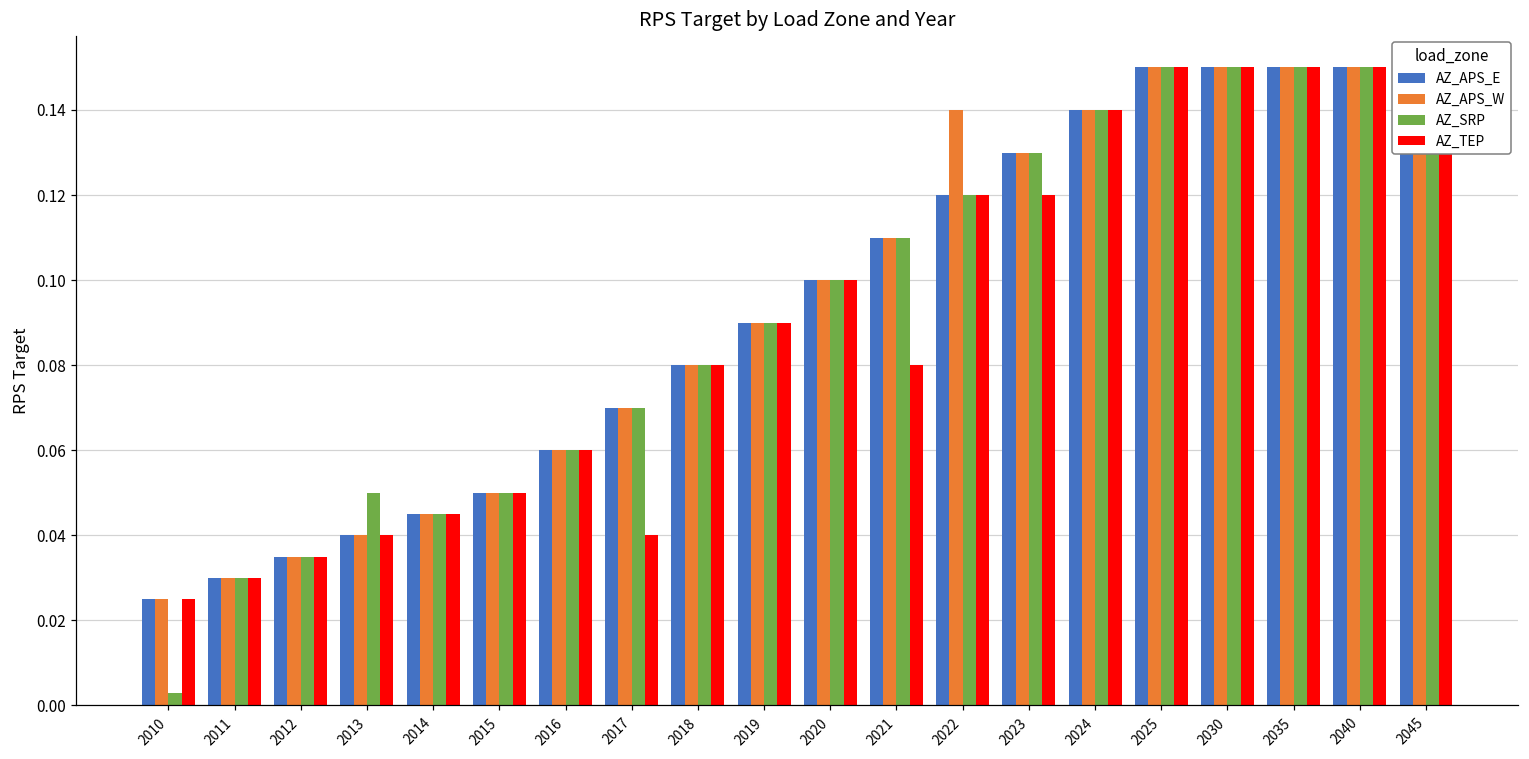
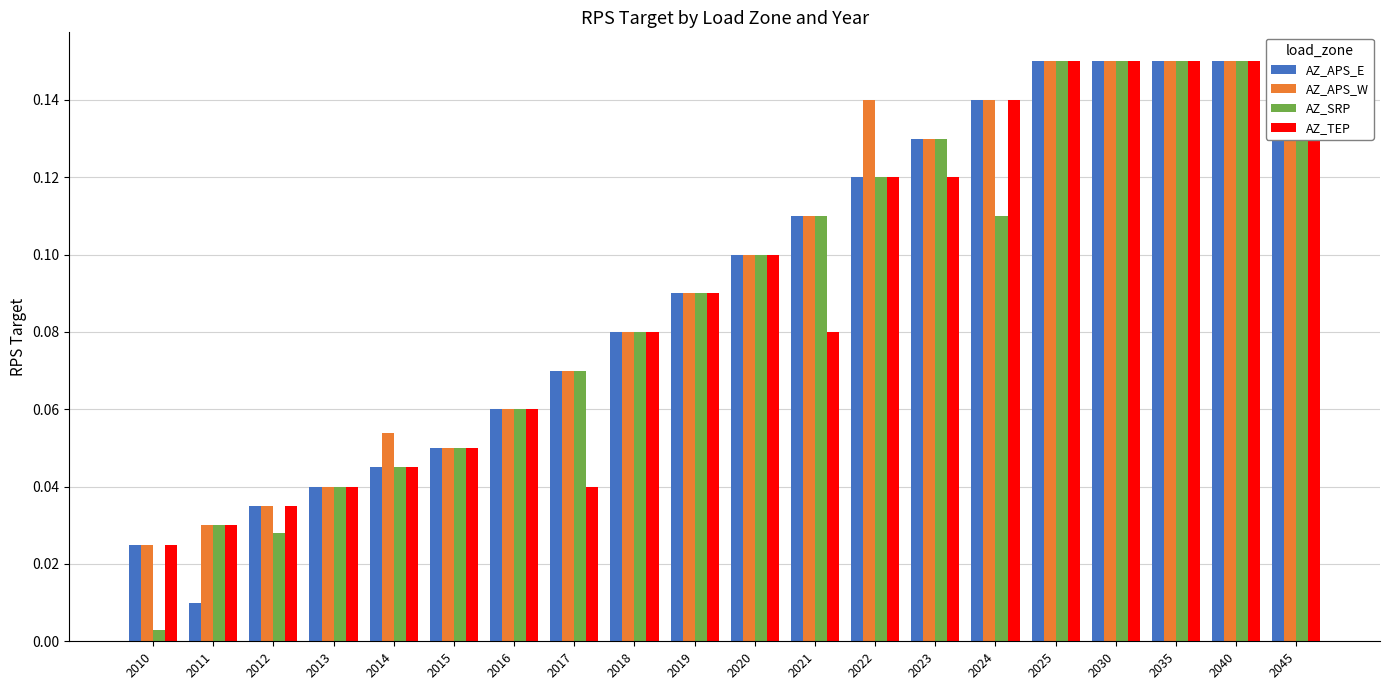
  {
    "AZ_APS_E": {
      "2010": 0.025,
-     "2011": 0.03,
+     "2011": 0.01,
      "2012": 0.035,
      "2013": 0.04,
      "2014": 0.045,
      "2015": 0.05,
      "2016": 0.06,
      "2017": 0.07,
      "2018": 0.08,
      "2019": 0.09,
      "2020": 0.10,
      "2021": 0.11,
      "2022": 0.12,
      "2023": 0.13,
      "2024": 0.14,
      "2025": 0.15,
      "2030": 0.15,
      "2035": 0.15,
      "2040": 0.15
    },
    "AZ_APS_W": {
      "2010": 0.025,
      "2011": 0.030,
      "2012": 0.035,
      "2013": 0.040,
-     "2014": 0.045,
+     "2014": 0.054,
      "2015": 0.050,
      "2016": 0.060,
      "2017": 0.070,
      "2018": 0.080,
      "2019": 0.090,
      "2020": 0.100,
      "2021": 0.110,
      "2022": 0.140,
      "2023": 0.130,
      "2024": 0.140,
      "2025": 0.150,
      "2030": 0.150,
      "2035": 0.150,
      "2040": 0.150
    },
    "AZ_SRP": {
      "2010": 0.003,
      "2011": 0.030,
-     "2012": 0.035,
-     "2013": 0.05,
+     "2012": 0.028,
+     "2013": 0.04,
      "2014": 0.045,
      "2015": 0.050,
      "2016": 0.060,
      "2017": 0.070,
      "2018": 0.080,
      "2019": 0.090,
      "2020": 0.100,
      "2021": 0.110,
      "2022": 0.120,
      "2023": 0.130,
-     "2024": 0.14,
+     "2024": 0.11,
      "2025": 0.150,
      "2030": 0.150,
      "2035": 0.150,
      "2040": 0.150
    },
    "AZ_TEP": {
      "2010": 0.025,
      "2011": 0.030,
      "2012": 0.035,
      "2013": 0.040,
      "2014": 0.045,
      "2015": 0.050,
      "2016": 0.060,
      "2017": 0.040,
      "2018": 0.080,
      "2019": 0.090,
      "2020": 0.100,
      "2021": 0.080,
      "2022": 0.120,
      "2023": 0.120,
      "2024": 0.140,
      "2025": 0.150,
      "2030": 0.150,
      "2035": 0.150,
      "2040": 0.150
    }
  }
